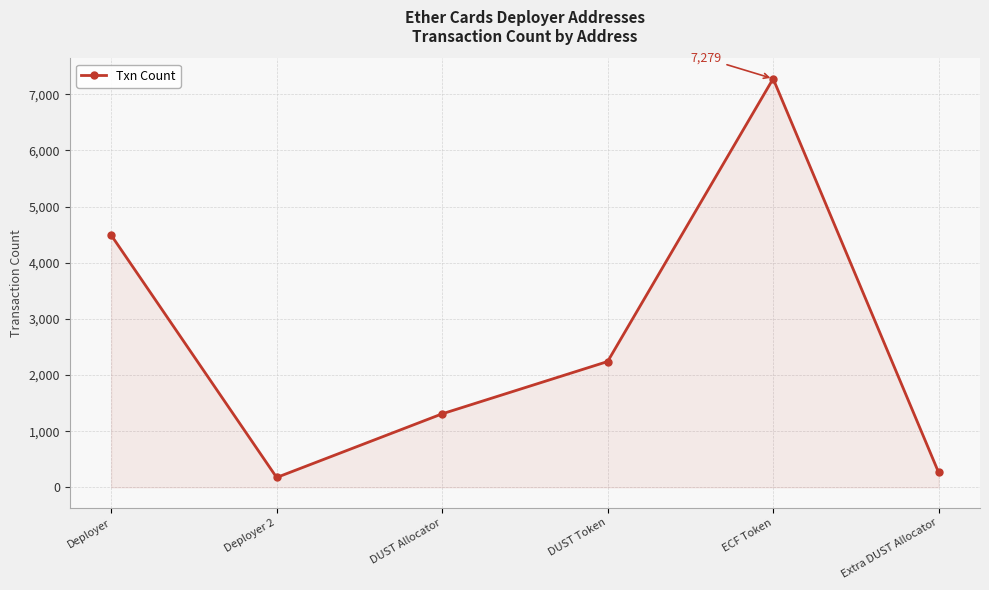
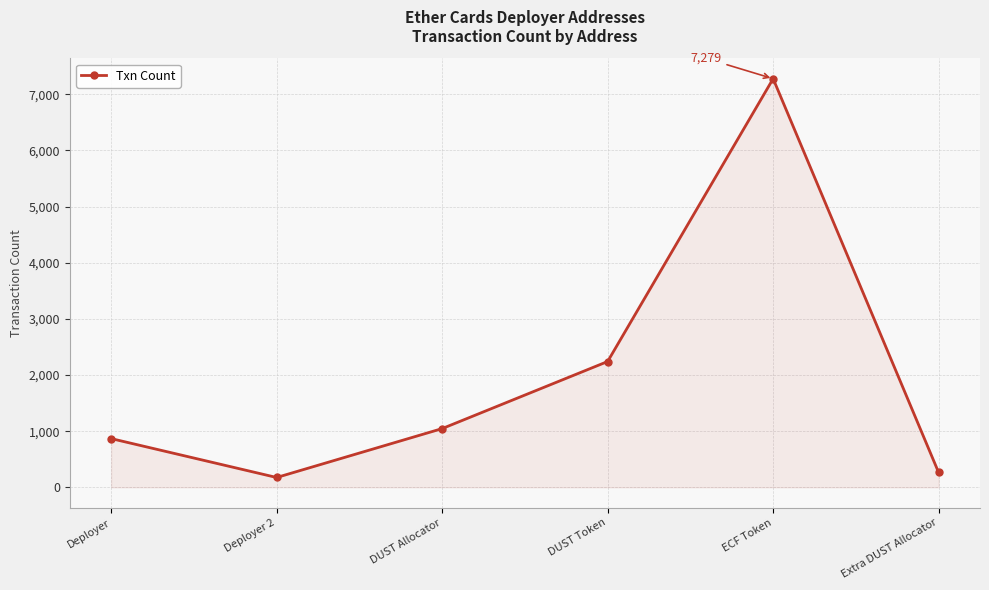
  {
-   "Deployer": "4,500",
+   "Deployer": "900",
    "Deployer 2": "200",
-   "DUST Allocator": "1,300",
+   "DUST Allocator": "1,000",
    "DUST Token": "2,200",
    "Extra DUST Allocator": "300"
  }
